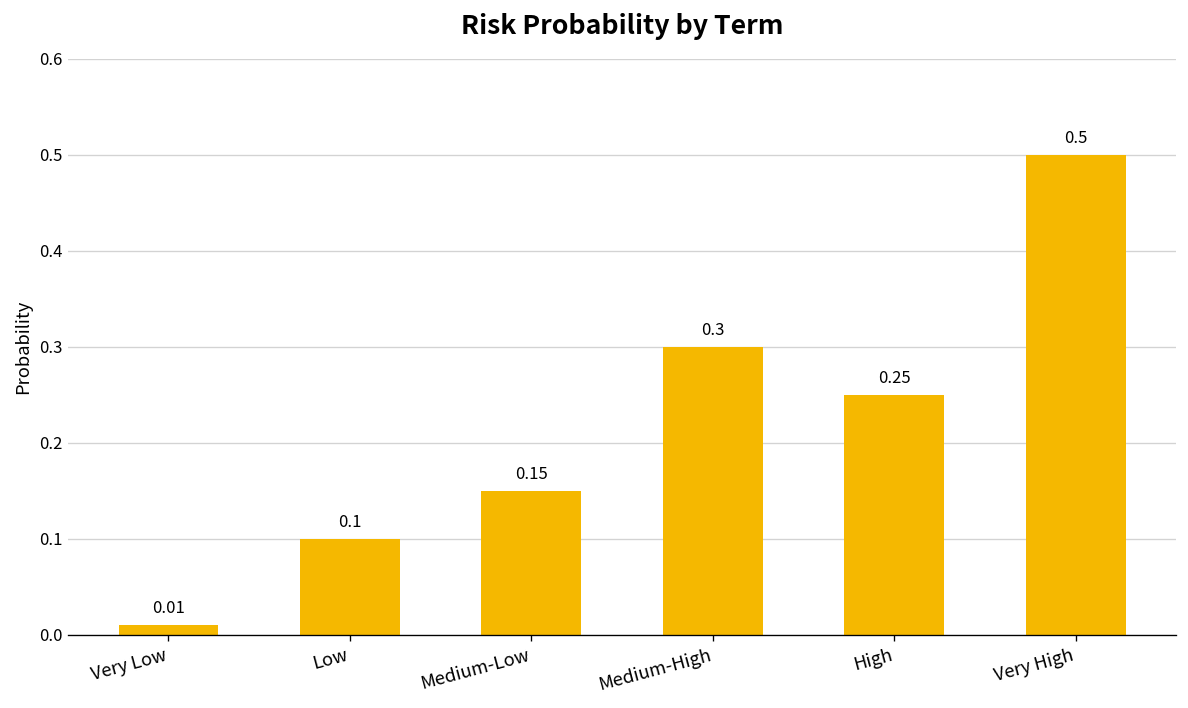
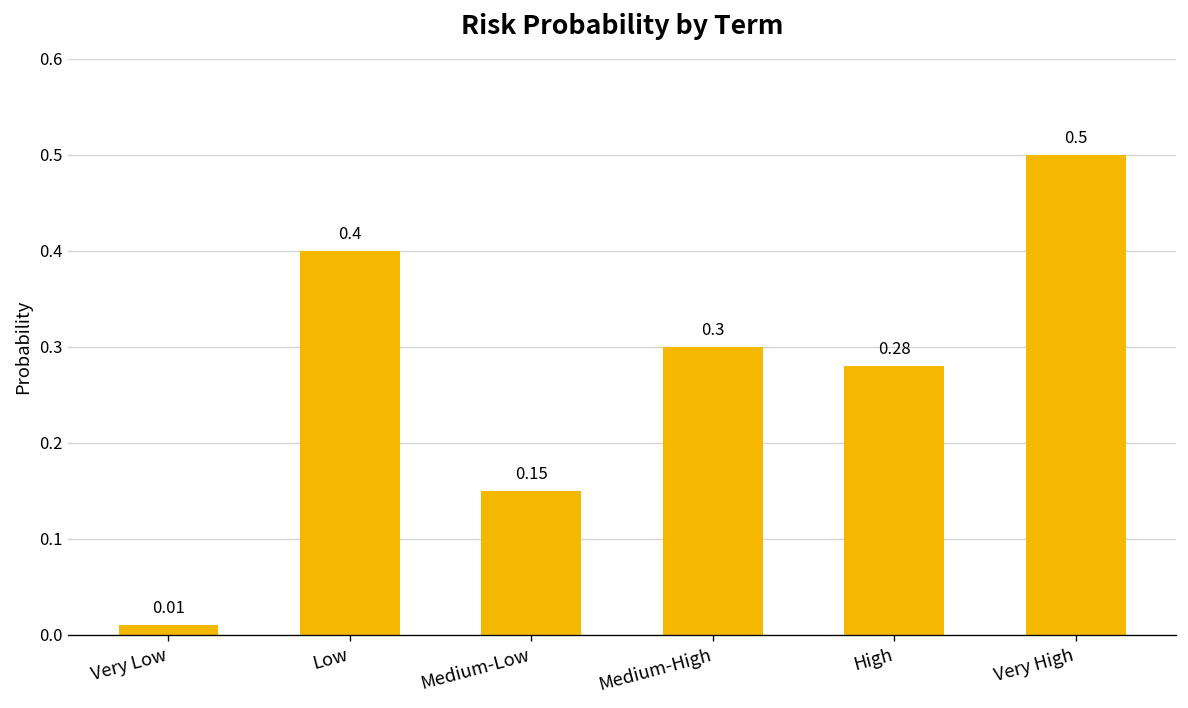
  {
    "Very Low": 0.01,
-   "Low": 0.1,
+   "Low": 0.4,
    "Medium-Low": 0.15,
    "Medium-High": 0.3,
-   "High": 0.25,
+   "High": 0.28,
    "Very High": 0.5
  }
